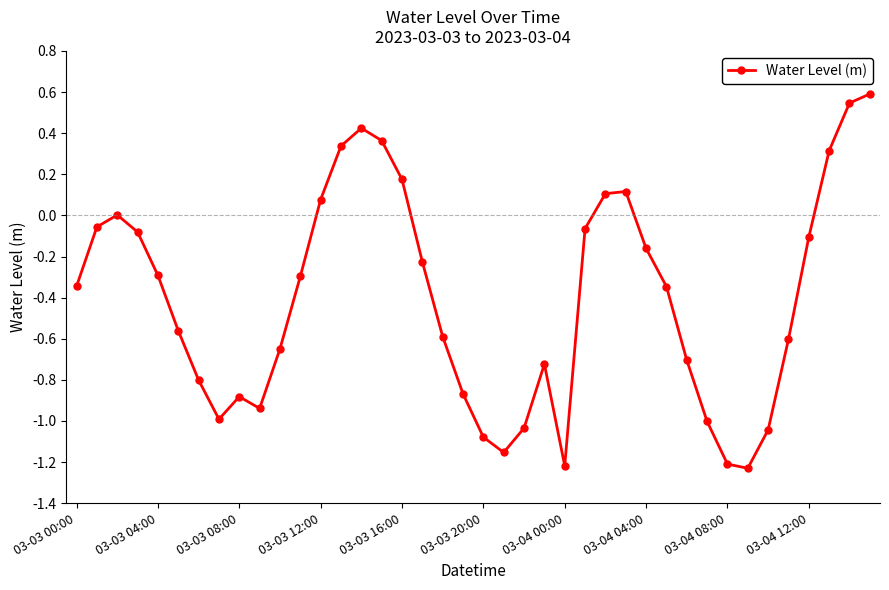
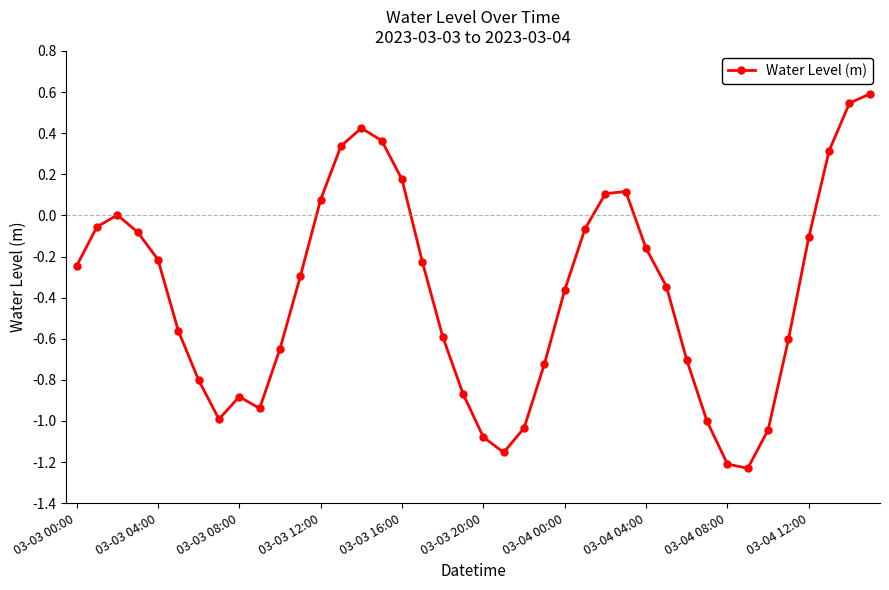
  {
-   "03-03 00:00": -0.34,
-   "03-03 04:00": -0.29,
+   "03-03 00:00": -0.25,
+   "03-03 04:00": -0.22,
    "03-03 08:00": -0.88,
    "03-03 12:00": 0.08,
    "03-03 16:00": 0.17,
    "03-03 20:00": -1.08,
-   "03-04 00:00": -1.22,
+   "03-04 00:00": -0.36,
    "03-04 04:00": -0.16,
    "03-04 08:00": -1.21,
    "03-04 12:00": -0.11
  }
